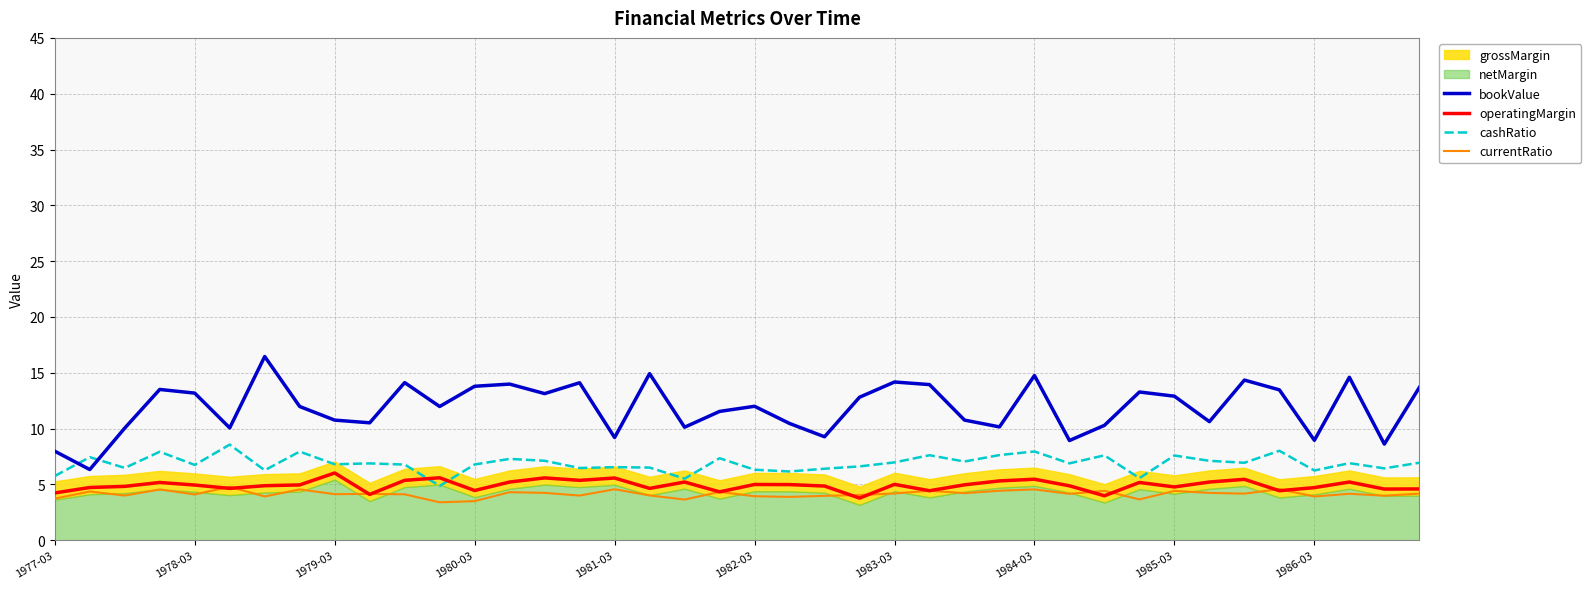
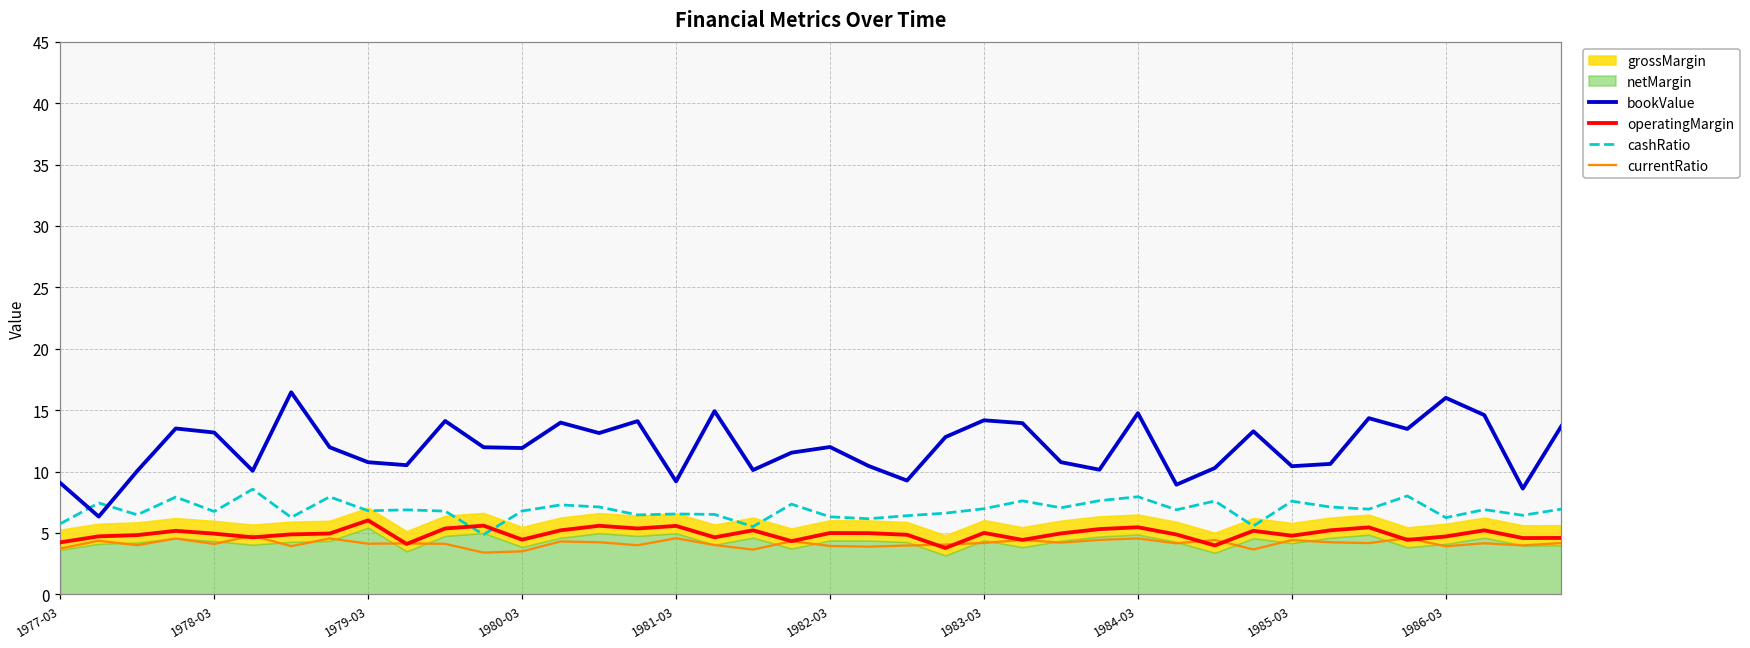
  {
    "bookValue": {
-     "1977-03": 8.0,
+     "1977-03": 9.1,
      "1978-03": 13.2,
      "1979-03": 10.8,
-     "1980-03": 13.8,
+     "1980-03": 11.9,
      "1981-03": 9.2,
      "1982-03": 12.0,
      "1983-03": 14.2,
      "1984-03": 14.8,
-     "1985-03": 12.9,
-     "1986-03": 8.9
+     "1985-03": 10.4,
+     "1986-03": 16.0
    },
    "grossMargin": {
      "1977-03": 1.6,
      "1978-03": 1.6,
      "1979-03": 1.6,
      "1980-03": 1.6,
      "1982-03": 1.6,
      "1983-03": 1.6,
      "1984-03": 1.6,
      "1985-03": 1.6,
      "1986-03": 1.6
    },
    "operatingMargin": {
      "1977-03": 4.2,
      "1978-03": 4.9,
      "1979-03": 6.0,
      "1980-03": 4.5,
      "1981-03": 5.6,
      "1982-03": 5.0,
      "1983-03": 5.0,
      "1984-03": 5.5,
      "1985-03": 4.8,
      "1986-03": 4.7
    },
    "netMargin": {
      "1978-03": 4.3,
      "1979-03": 5.4,
      "1980-03": 3.9,
      "1981-03": 5.0,
      "1982-03": 4.4,
      "1984-03": 4.9,
      "1985-03": 4.2
    },
    "cashRatio": {
      "1977-03": 5.7,
      "1978-03": 6.7,
      "1979-03": 6.8,
      "1980-03": 6.8,
      "1982-03": 6.3,
      "1983-03": 7.0,
      "1984-03": 7.9,
      "1985-03": 7.6,
      "1986-03": 6.2
    },
    "currentRatio": {
      "1978-03": 4.1,
      "1979-03": 4.1,
      "1980-03": 3.5,
      "1981-03": 4.6,
      "1982-03": 3.9,
      "1984-03": 4.6,
      "1985-03": 4.4
    }
  }
